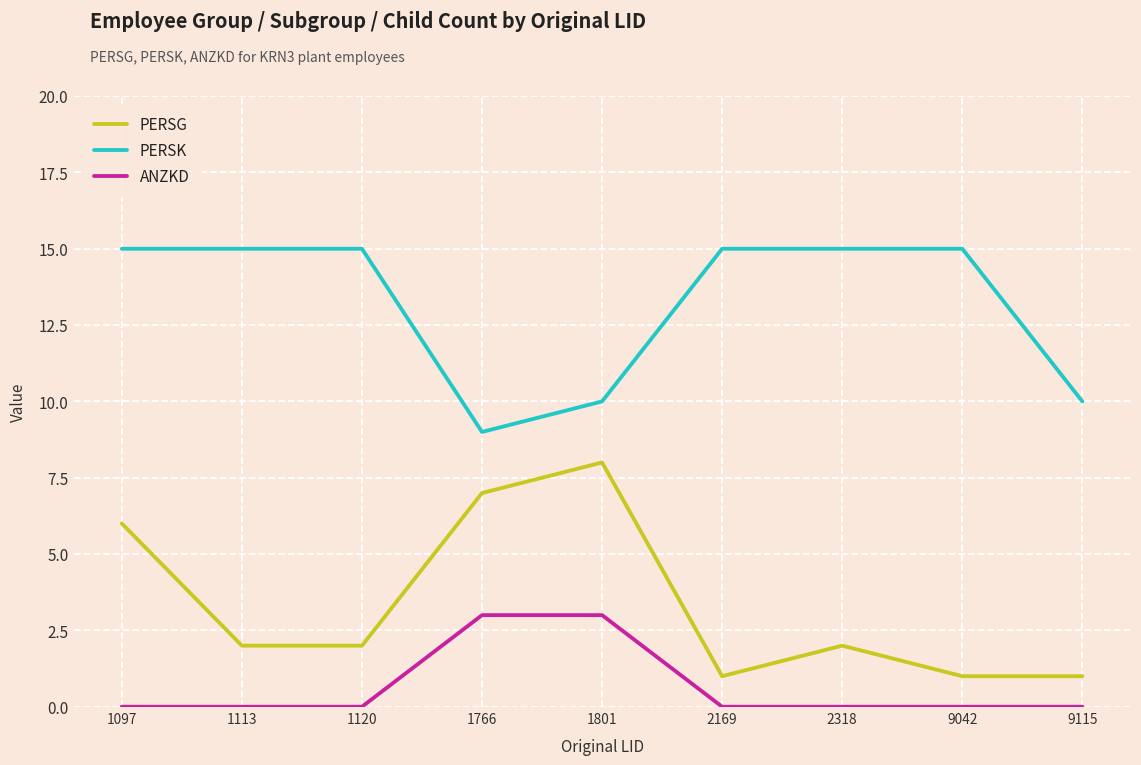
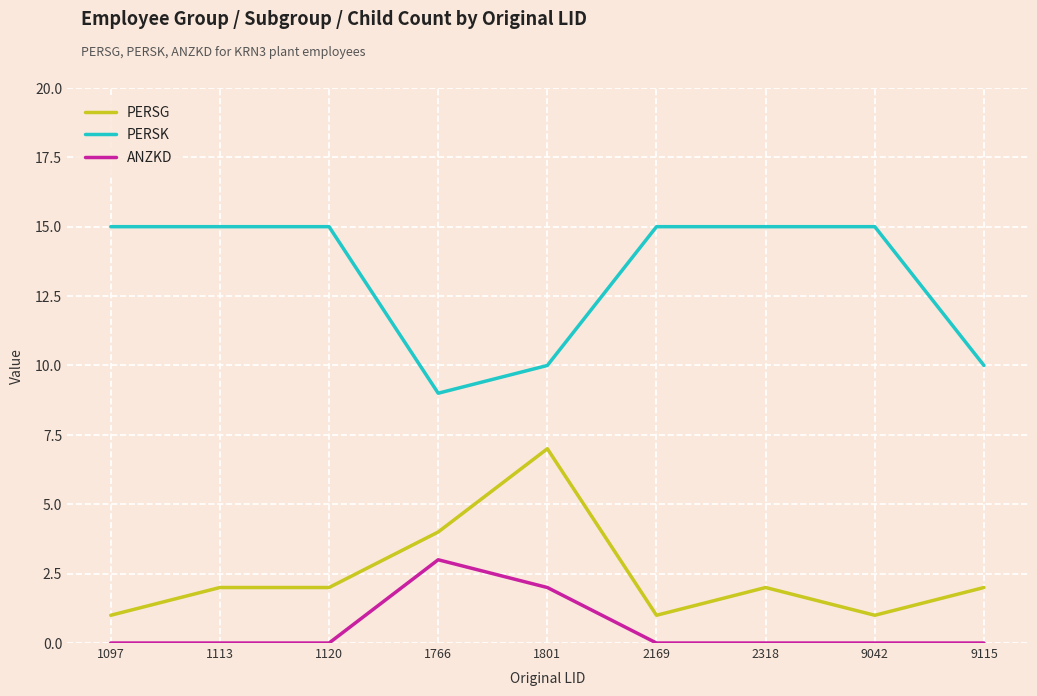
  {
    "PERSG": {
-     "1097": 6,
+     "1097": 1,
      "1113": 2,
      "1120": 2,
-     "1766": 7,
-     "1801": 8,
+     "1766": 4,
+     "1801": 7,
      "2169": 1,
      "2318": 2,
      "9042": 1,
-     "9115": 1
+     "9115": 2
    },
    "PERSK": {
      "1097": 15,
      "1113": 15,
      "1120": 15,
      "1766": 9,
      "1801": 10,
      "2169": 15,
      "2318": 15,
      "9042": 15,
      "9115": 10
    },
    "ANZKD": {
      "1097": 0,
      "1113": 0,
      "1120": 0,
      "1766": 3,
-     "1801": 3,
+     "1801": 2,
      "2169": 0,
      "2318": 0,
      "9042": 0,
      "9115": 0
    }
  }
